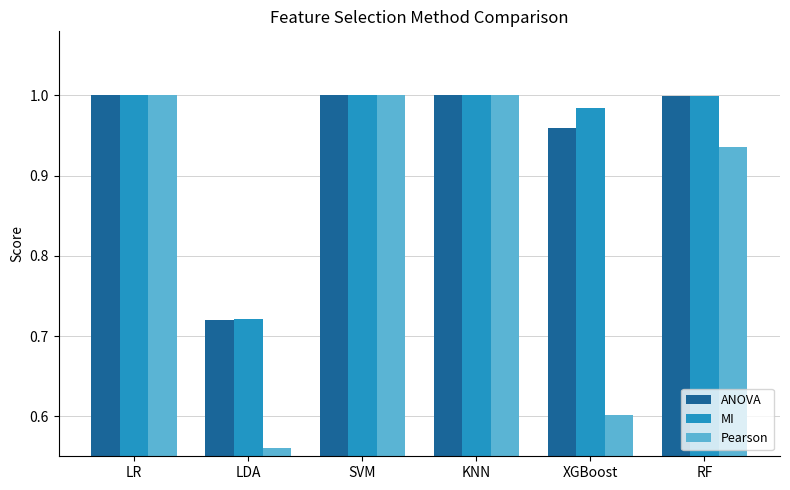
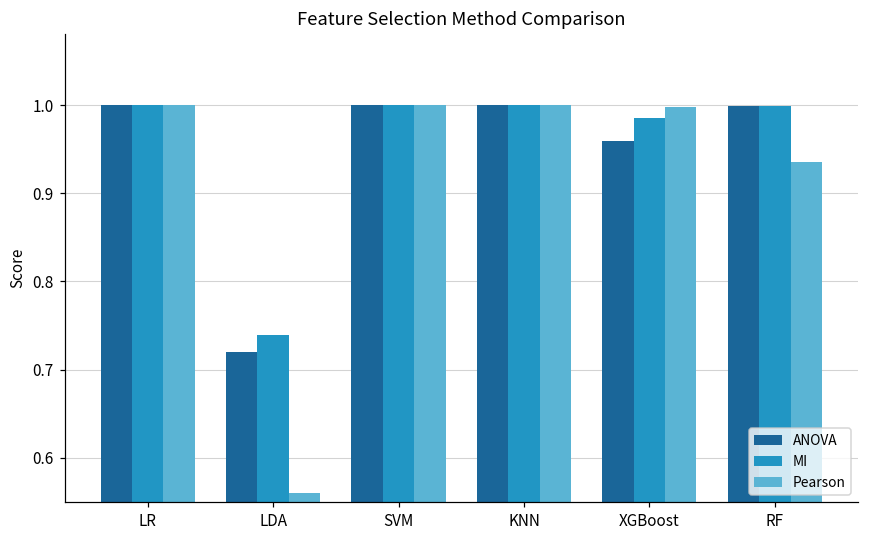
  {
    "ANOVA": {
      "LR": 1.00,
      "LDA": 0.72,
      "SVM": 1.00,
      "KNN": 1.00,
      "XGBoost": 0.96,
      "RF": 1.00
    },
    "MI": {
      "LR": 1.00,
-     "LDA": 0.72,
+     "LDA": 0.74,
      "SVM": 1.00,
      "KNN": 1.00,
      "XGBoost": 0.98,
      "RF": 1.00
    },
    "Pearson": {
      "LR": 1.00,
      "LDA": 0.56,
      "SVM": 1.00,
      "KNN": 1.00,
-     "XGBoost": 0.60,
+     "XGBoost": 1.00,
      "RF": 0.94
    }
  }
